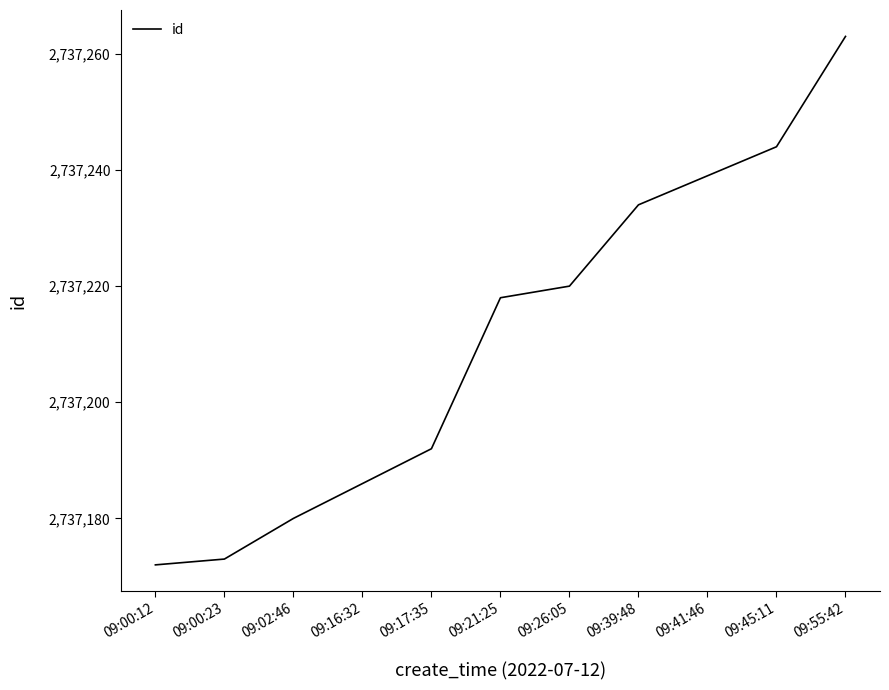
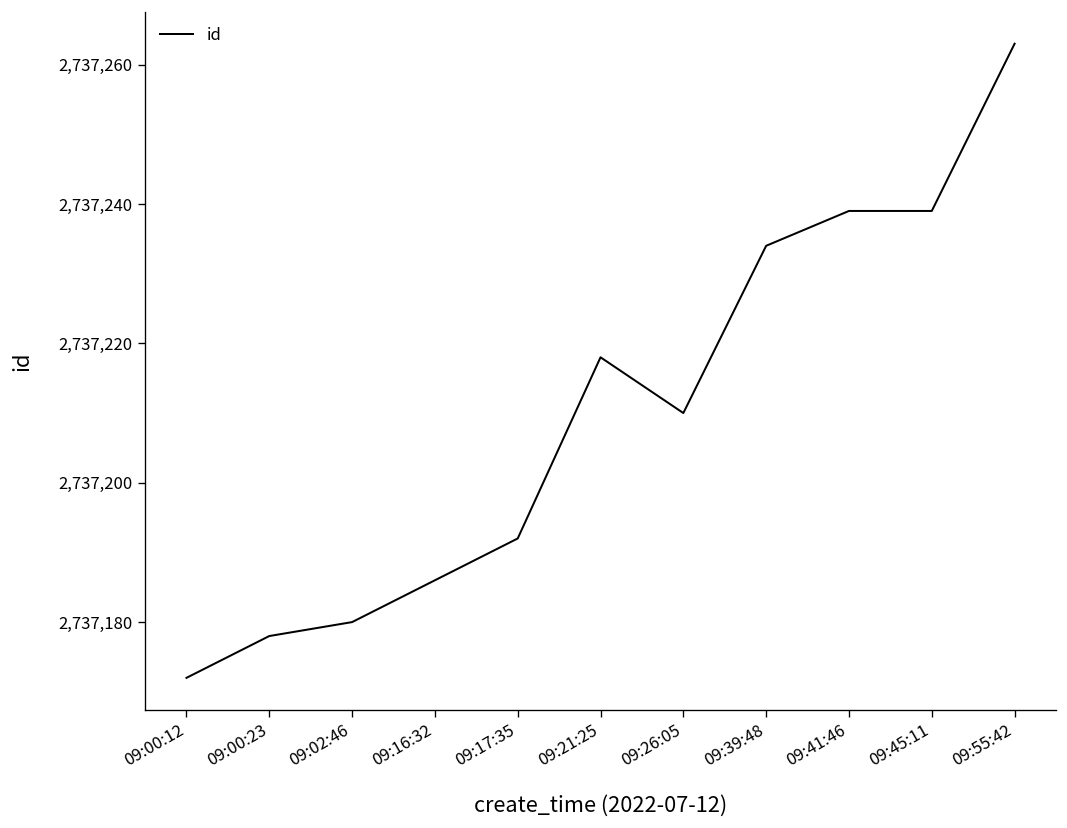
  {
    "09:00:12": "2,737,172",
-   "09:00:23": "2,737,173",
+   "09:00:23": "2,737,178",
    "09:02:46": "2,737,180",
    "09:16:32": "2,737,186",
    "09:17:35": "2,737,192",
    "09:21:25": "2,737,218",
-   "09:26:05": "2,737,220",
+   "09:26:05": "2,737,210",
    "09:39:48": "2,737,234",
    "09:41:46": "2,737,239",
-   "09:45:11": "2,737,244",
+   "09:45:11": "2,737,239",
    "09:55:42": "2,737,263"
  }
